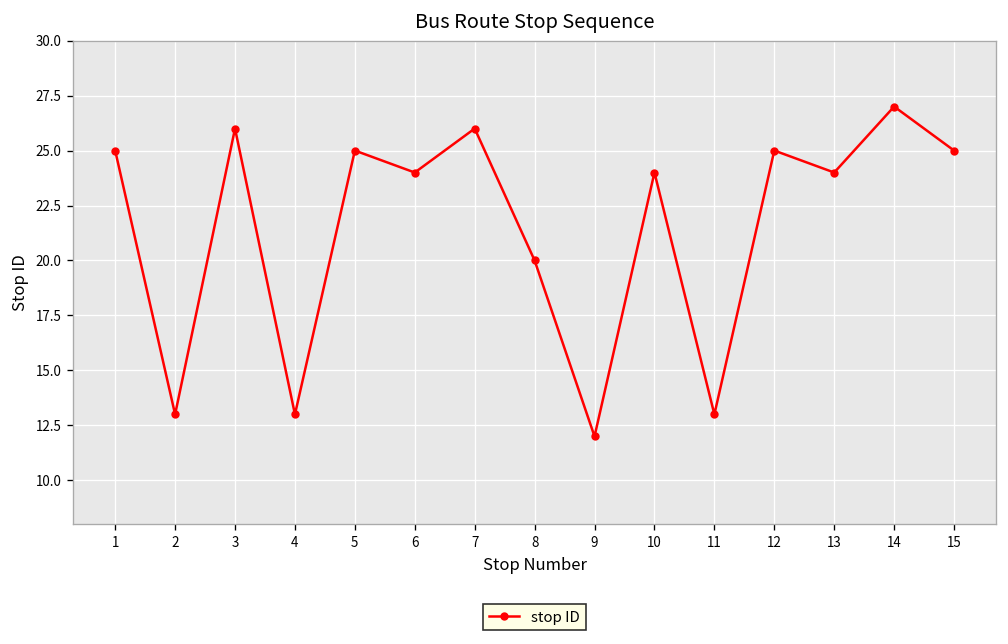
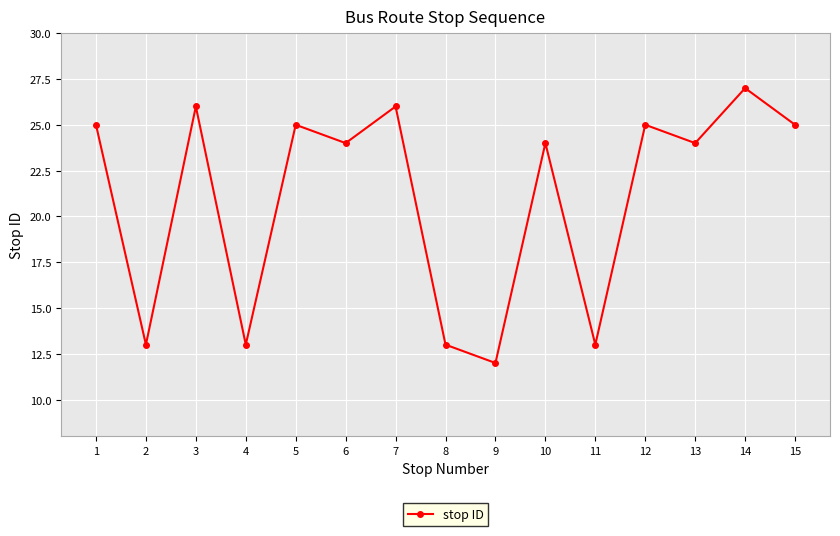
  {
    "1": 25,
    "2": 13,
    "3": 26,
    "4": 13,
    "5": 25,
    "6": 24,
    "7": 26,
-   "8": 20,
+   "8": 13,
    "9": 12,
    "10": 24,
    "11": 13,
    "12": 25,
    "13": 24,
    "14": 27,
    "15": 25
  }
